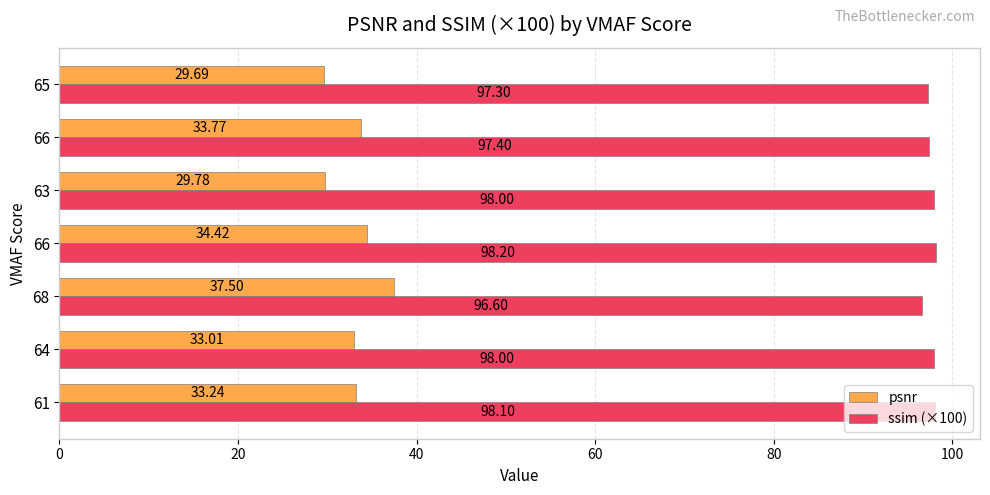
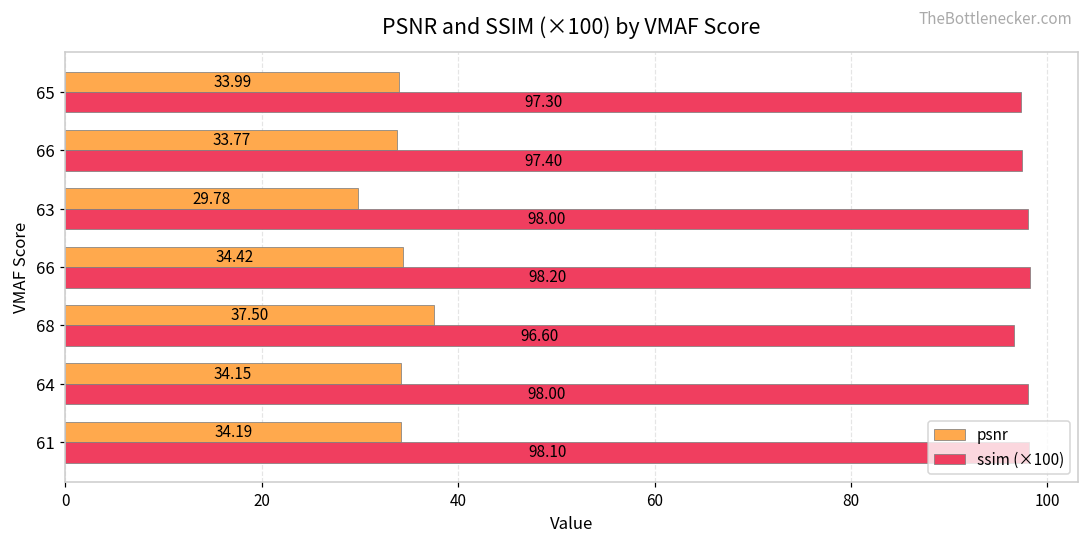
  {
    "psnr": {
-     "65": 29.69,
+     "65": 33.99,
      "63": 29.78,
      "68": 37.50,
-     "64": 33.01,
-     "61": 33.24
+     "64": 34.15,
+     "61": 34.19
    },
    "ssim (×100)": {
      "65": 97.30,
      "63": 98.00,
      "68": 96.60,
      "64": 98.00
    }
  }
